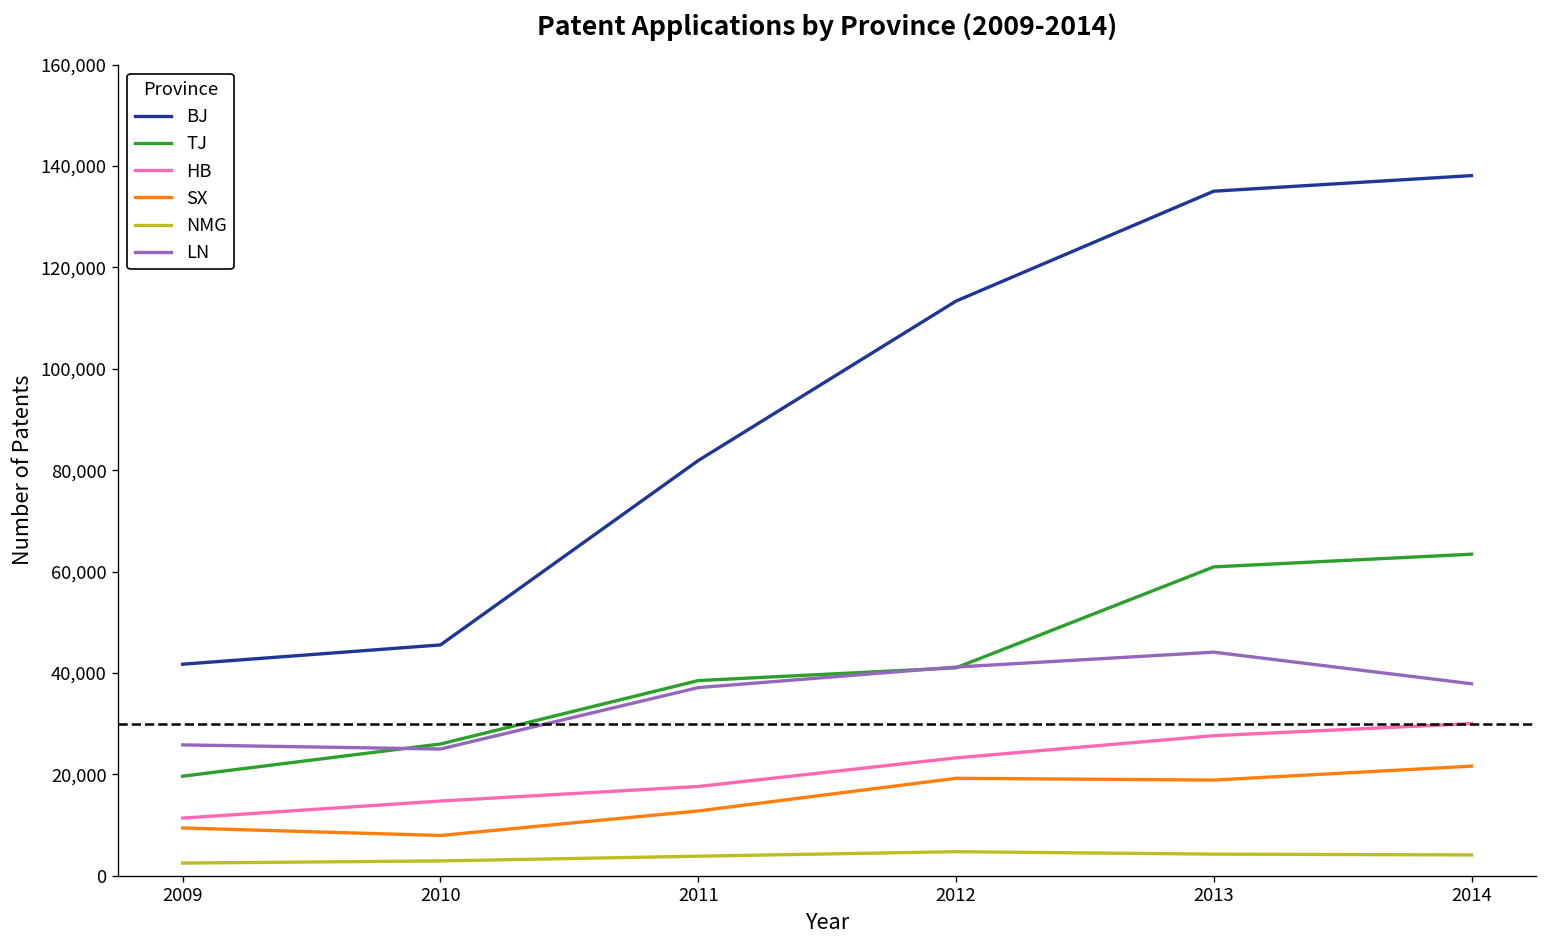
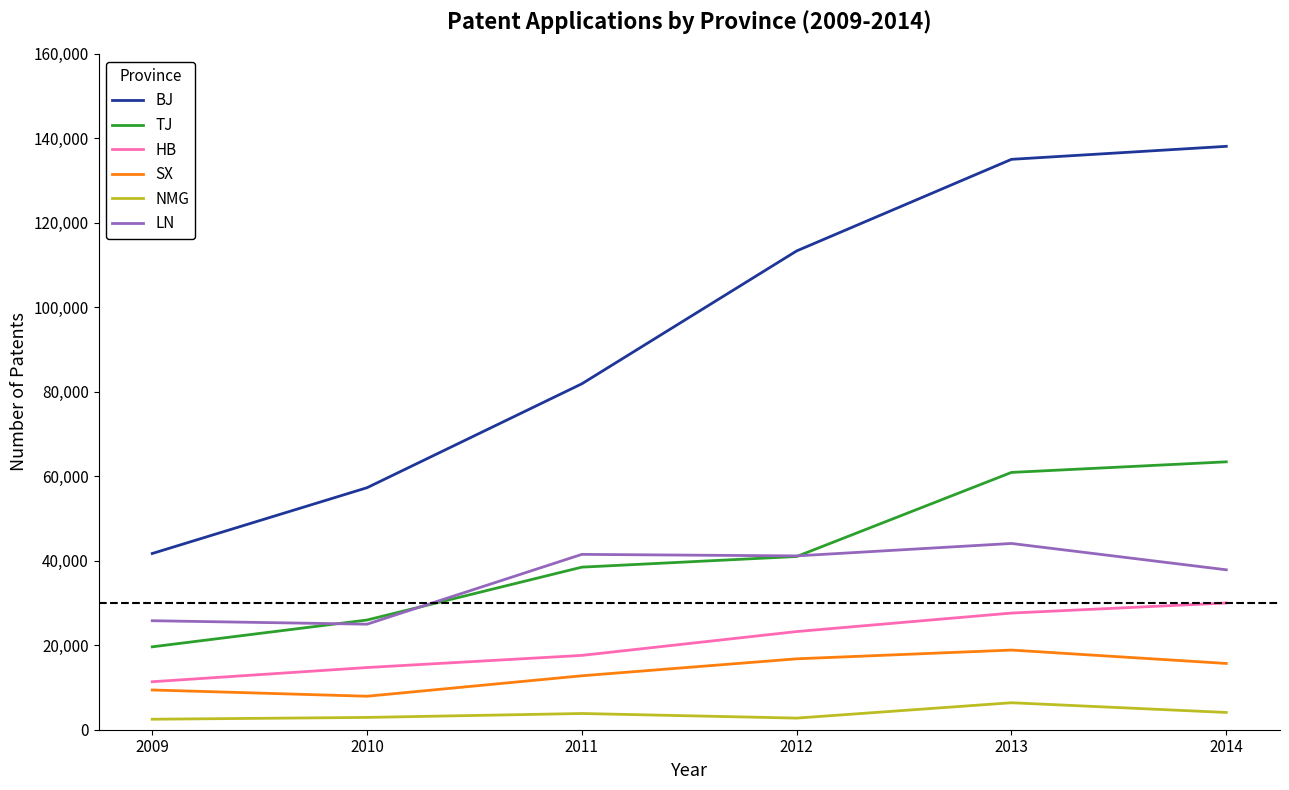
  {
    "BJ": {
      "2009": "42,000",
-     "2010": "46,000",
+     "2010": "57,000",
      "2011": "82,000",
      "2012": "113,000",
      "2013": "135,000",
      "2014": "138,000"
    },
    "TJ": {
      "2009": "20,000",
      "2010": "26,000",
      "2011": "38,000",
      "2013": "61,000",
      "2014": "63,000"
    },
    "HB": {
      "2009": "11,000",
      "2010": "15,000",
      "2011": "18,000",
      "2012": "23,000",
      "2013": "28,000",
      "2014": "30,000"
    },
    "SX": {
      "2009": "9,000",
      "2010": "8,000",
      "2011": "13,000",
-     "2012": "19,000",
+     "2012": "17,000",
      "2013": "19,000",
-     "2014": "22,000"
+     "2014": "16,000"
    },
    "NMG": {
      "2009": "2,000",
      "2010": "3,000",
      "2011": "4,000",
-     "2012": "5,000",
-     "2013": "4,000",
+     "2012": "3,000",
+     "2013": "6,000",
      "2014": "4,000"
    },
    "LN": {
      "2009": "26,000",
      "2010": "25,000",
-     "2011": "37,000",
+     "2011": "42,000",
      "2013": "44,000",
      "2014": "38,000"
    }
  }
